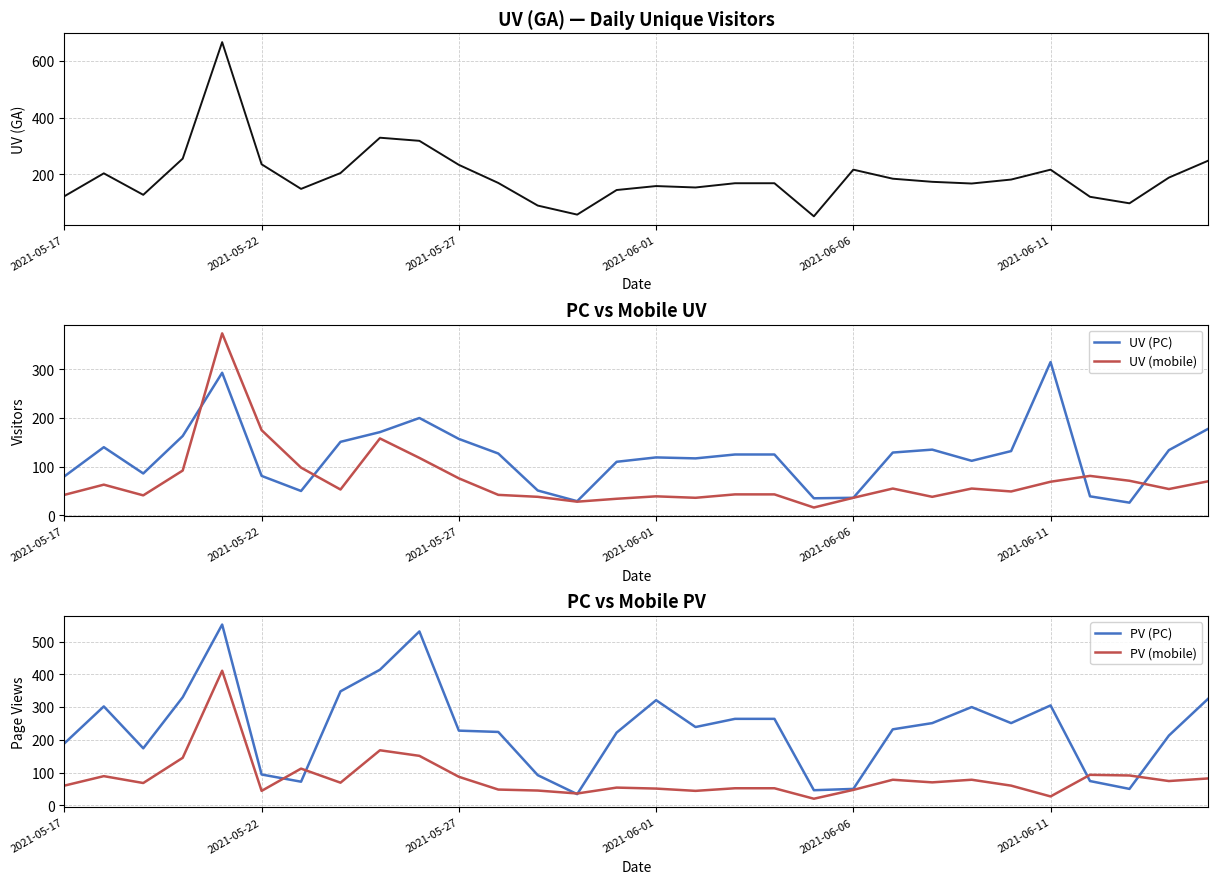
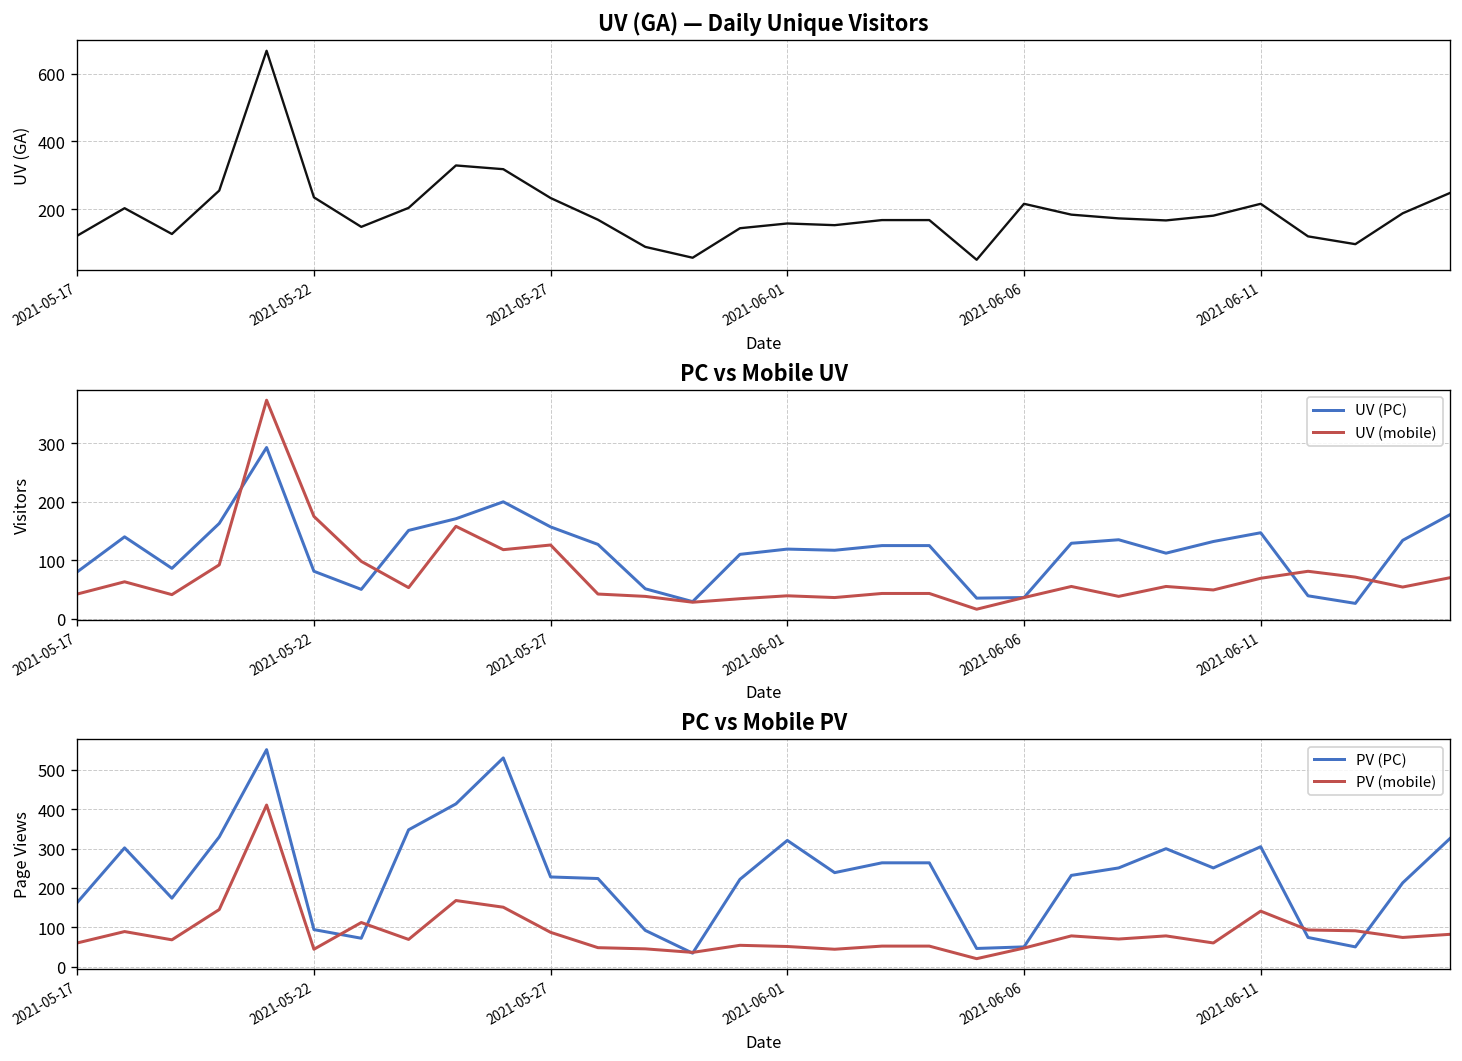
  {
    "UV (GA) — Daily Unique Visitors": {
      "2021-05-17": 120,
      "2021-05-22": 240,
      "2021-05-27": 230,
      "2021-06-01": 160,
      "2021-06-06": 220,
      "2021-06-11": 220
    },
    "PC vs Mobile UV": {
      "UV (PC)": {
        "2021-05-17": 80,
        "2021-05-22": 80,
        "2021-05-27": 160,
        "2021-06-01": 120,
-       "2021-06-11": 320
+       "2021-06-11": 150
      },
      "UV (mobile)": {
        "2021-05-17": 40,
        "2021-05-22": 180,
-       "2021-05-27": 80,
+       "2021-05-27": 130,
        "2021-06-01": 40,
        "2021-06-11": 70
      }
    },
    "PC vs Mobile PV": {
      "PV (PC)": {
-       "2021-05-17": 190,
+       "2021-05-17": 160,
        "2021-05-22": 90,
        "2021-05-27": 230,
        "2021-06-01": 320,
        "2021-06-11": 310
      },
      "PV (mobile)": {
        "2021-05-17": 60,
        "2021-05-22": 40,
        "2021-05-27": 90,
        "2021-06-01": 50,
-       "2021-06-11": 30
+       "2021-06-11": 140
      }
    }
  }
